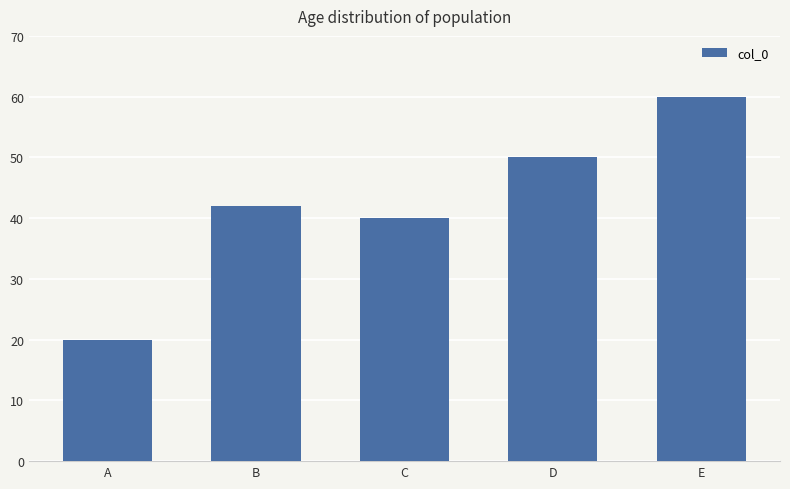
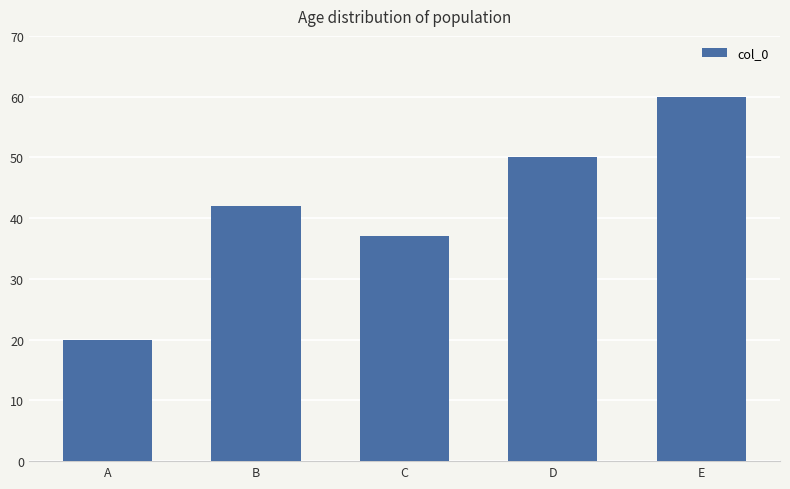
  {
    "A": 20,
    "B": 42,
-   "C": 40,
+   "C": 37,
    "D": 50,
    "E": 60
  }
